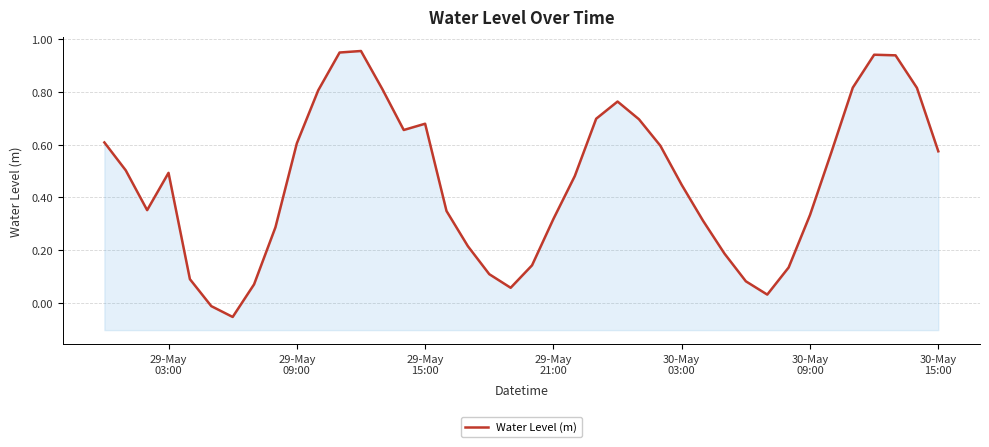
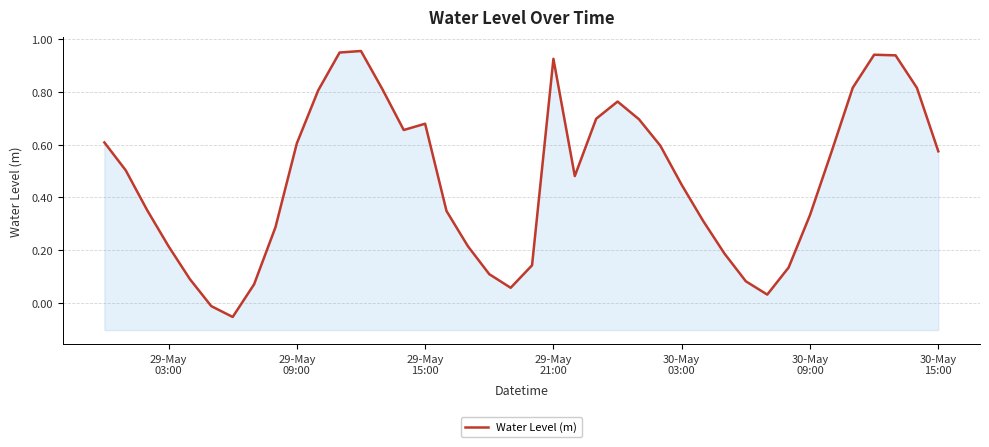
  {
-   "29-May 03:00": 0.49,
+   "29-May 03:00": 0.21,
    "29-May 09:00": 0.61,
    "29-May 15:00": 0.68,
-   "29-May 21:00": 0.32,
+   "29-May 21:00": 0.93,
    "30-May 03:00": 0.45,
    "30-May 09:00": 0.33,
    "30-May 15:00": 0.57
  }
